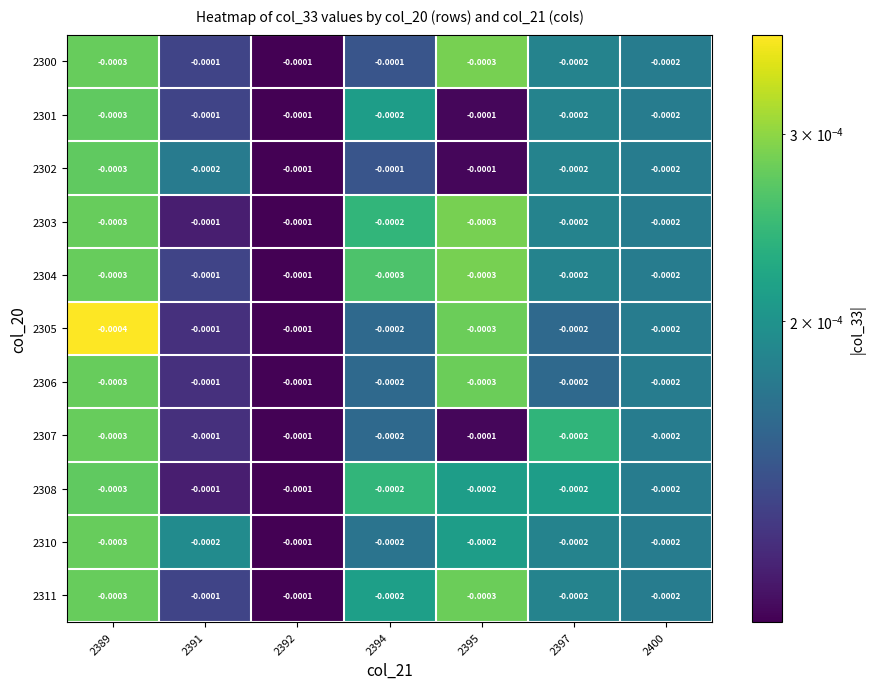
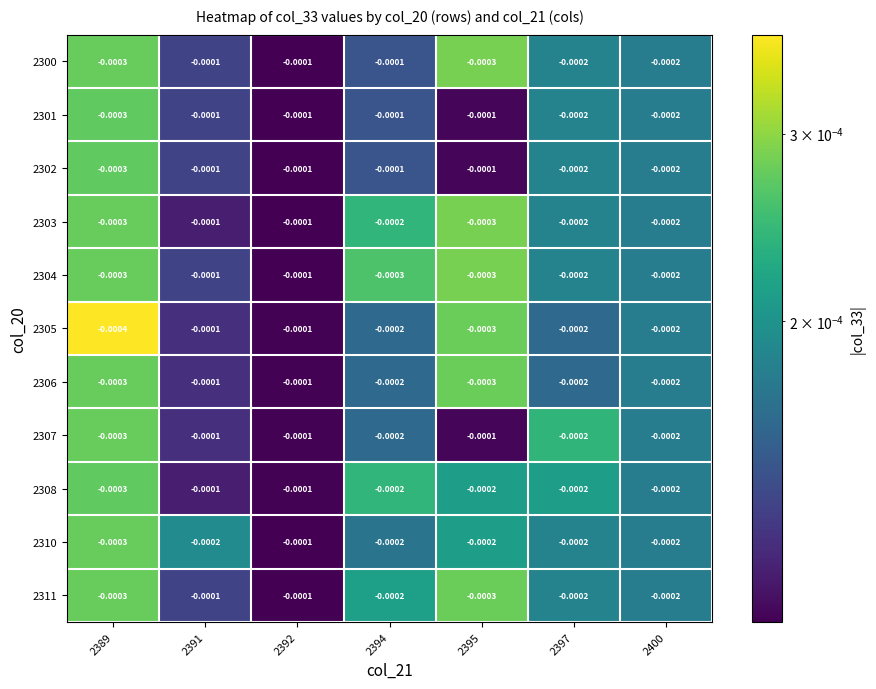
  {
    "2300": {
      "2389": -0.0003,
      "2391": -0.0001,
      "2392": -0.0001,
      "2394": -0.0001,
      "2395": -0.0003,
      "2397": -0.0002,
      "2400": -0.0002
    },
    "2301": {
      "2389": -0.0003,
      "2391": -0.0001,
      "2392": -0.0001,
-     "2394": -0.0002,
+     "2394": -0.0001,
      "2395": -0.0001,
      "2397": -0.0002,
      "2400": -0.0002
    },
    "2302": {
      "2389": -0.0003,
-     "2391": -0.0002,
+     "2391": -0.0001,
      "2392": -0.0001,
      "2394": -0.0001,
      "2395": -0.0001,
      "2397": -0.0002,
      "2400": -0.0002
    },
    "2303": {
      "2389": -0.0003,
      "2391": -0.0001,
      "2392": -0.0001,
      "2394": -0.0002,
      "2395": -0.0003,
      "2397": -0.0002,
      "2400": -0.0002
    },
    "2304": {
      "2389": -0.0003,
      "2391": -0.0001,
      "2392": -0.0001,
      "2394": -0.0003,
      "2395": -0.0003,
      "2397": -0.0002,
      "2400": -0.0002
    },
    "2305": {
      "2389": -0.0004,
      "2391": -0.0001,
      "2392": -0.0001,
      "2394": -0.0002,
      "2395": -0.0003,
      "2397": -0.0002,
      "2400": -0.0002
    },
    "2306": {
      "2389": -0.0003,
      "2391": -0.0001,
      "2392": -0.0001,
      "2394": -0.0002,
      "2395": -0.0003,
      "2397": -0.0002,
      "2400": -0.0002
    },
    "2307": {
      "2389": -0.0003,
      "2391": -0.0001,
      "2392": -0.0001,
      "2394": -0.0002,
      "2395": -0.0001,
      "2397": -0.0002,
      "2400": -0.0002
    },
    "2308": {
      "2389": -0.0003,
      "2391": -0.0001,
      "2392": -0.0001,
      "2394": -0.0002,
      "2395": -0.0002,
      "2397": -0.0002,
      "2400": -0.0002
    },
    "2310": {
      "2389": -0.0003,
      "2391": -0.0002,
      "2392": -0.0001,
      "2394": -0.0002,
      "2395": -0.0002,
      "2397": -0.0002,
      "2400": -0.0002
    },
    "2311": {
      "2389": -0.0003,
      "2391": -0.0001,
      "2392": -0.0001,
      "2394": -0.0002,
      "2395": -0.0003,
      "2397": -0.0002,
      "2400": -0.0002
    }
  }
